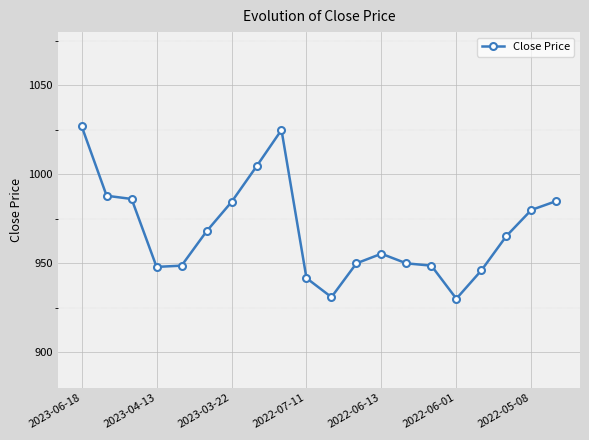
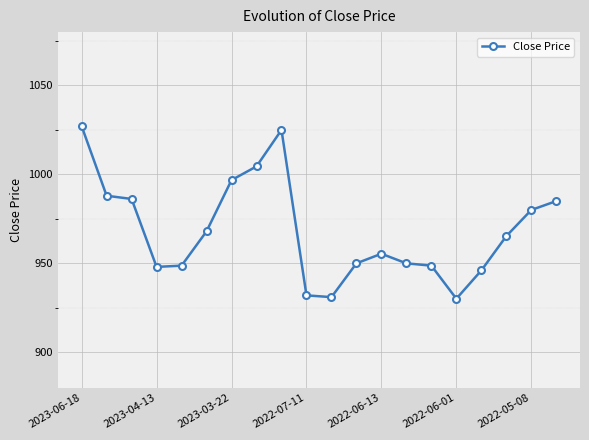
  {
    "2023-06-18": 1027,
    "2023-04-13": 948,
-   "2023-03-22": 985,
-   "2022-07-11": 942,
+   "2023-03-22": 997,
+   "2022-07-11": 932,
    "2022-06-13": 955,
    "2022-06-01": 930,
    "2022-05-08": 980
  }
